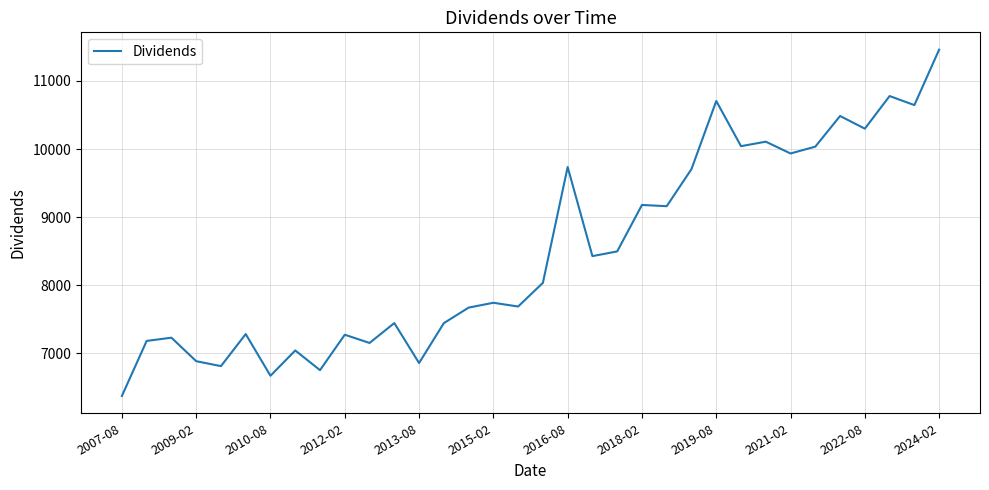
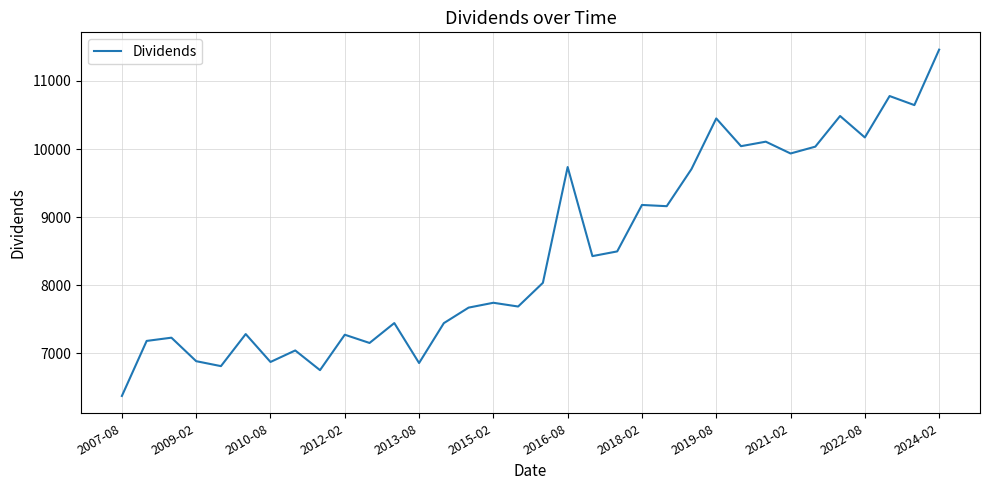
  {
    "2007-08": 6400,
    "2009-02": 6900,
-   "2010-08": 6700,
+   "2010-08": 6900,
    "2012-02": 7300,
    "2013-08": 6900,
    "2015-02": 7700,
    "2016-08": 9700,
    "2018-02": 9200,
-   "2019-08": 10700,
+   "2019-08": 10400,
    "2021-02": 9900,
-   "2022-08": 10300,
+   "2022-08": 10200,
    "2024-02": 11500
  }
